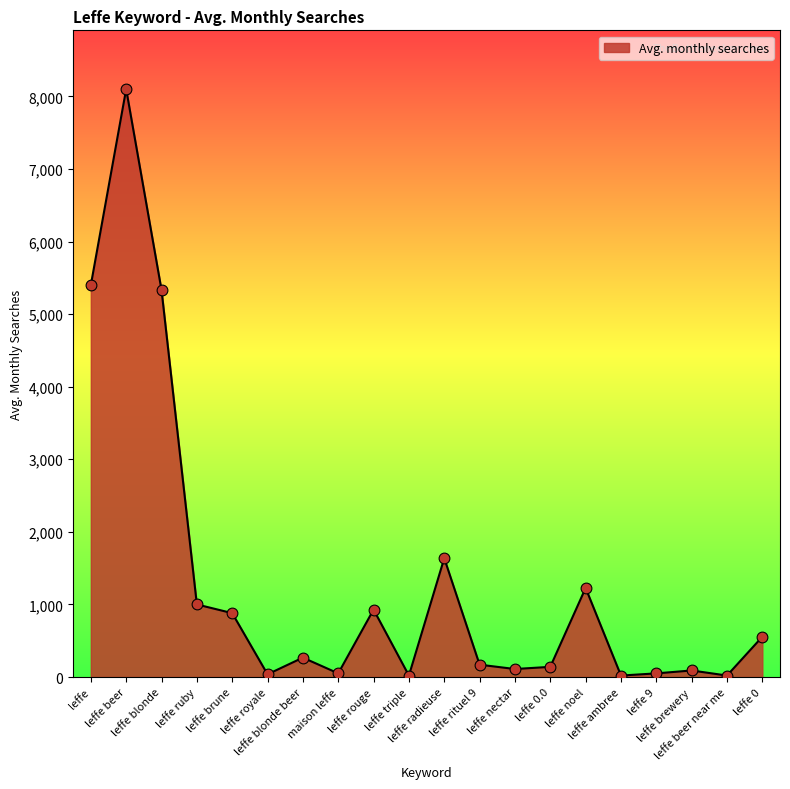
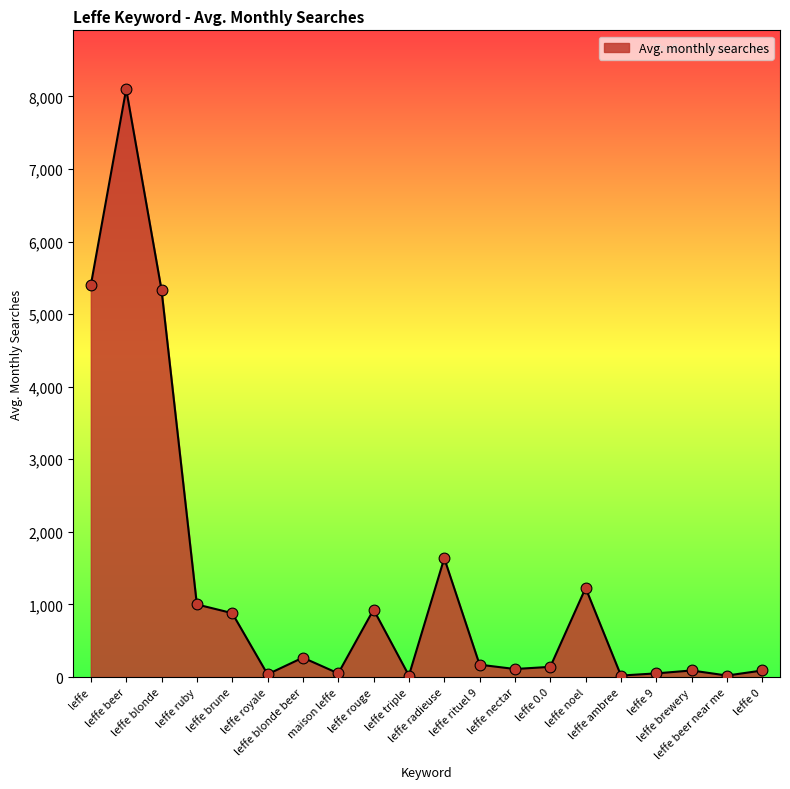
  {
    "leffe": "5,400",
    "leffe beer": "8,100",
    "leffe blonde": "5,300",
    "leffe ruby": "1,000",
    "leffe brune": "900",
    "leffe royale": "0",
    "leffe blonde beer": "300",
    "maison leffe": "100",
    "leffe rouge": "900",
    "leffe triple": "0",
    "leffe radieuse": "1,600",
    "leffe rituel 9": "200",
    "leffe nectar": "100",
    "leffe 0.0": "100",
    "leffe noel": "1,200",
    "leffe ambree": "0",
    "leffe 9": "100",
    "leffe brewery": "100",
    "leffe beer near me": "0",
-   "leffe 0": "600"
+   "leffe 0": "100"
  }
